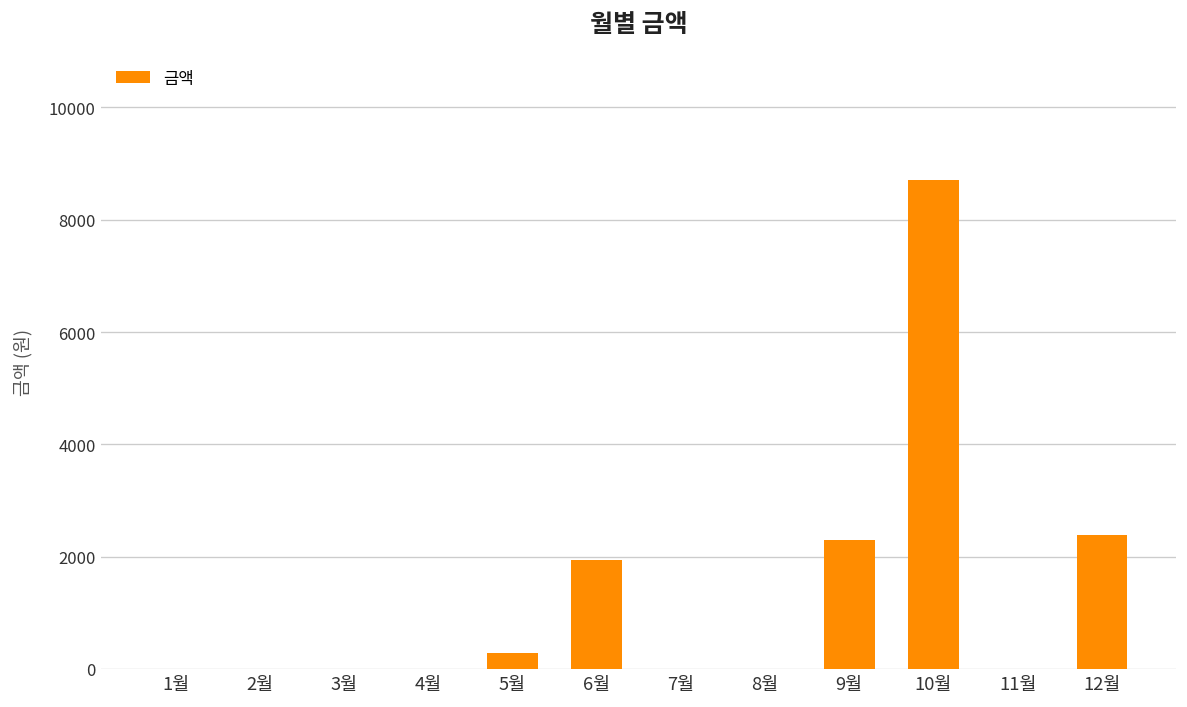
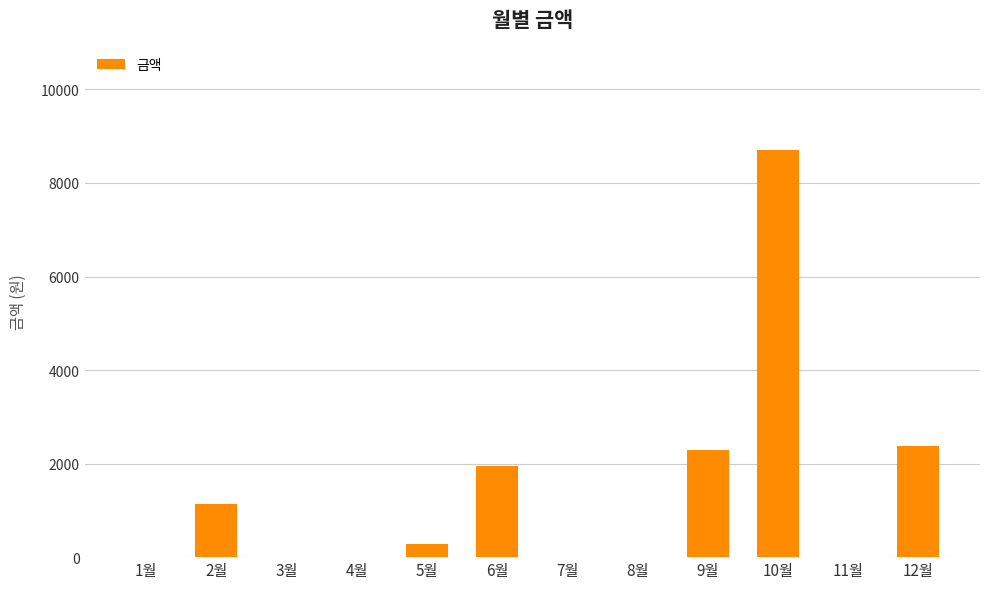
  {
    "1월": 0,
-   "2월": 0,
+   "2월": 1100,
    "3월": 0,
    "4월": 0,
    "5월": 300,
    "6월": 1900,
    "7월": 0,
    "8월": 0,
    "9월": 2300,
    "10월": 8700,
    "11월": 0,
    "12월": 2400
  }
